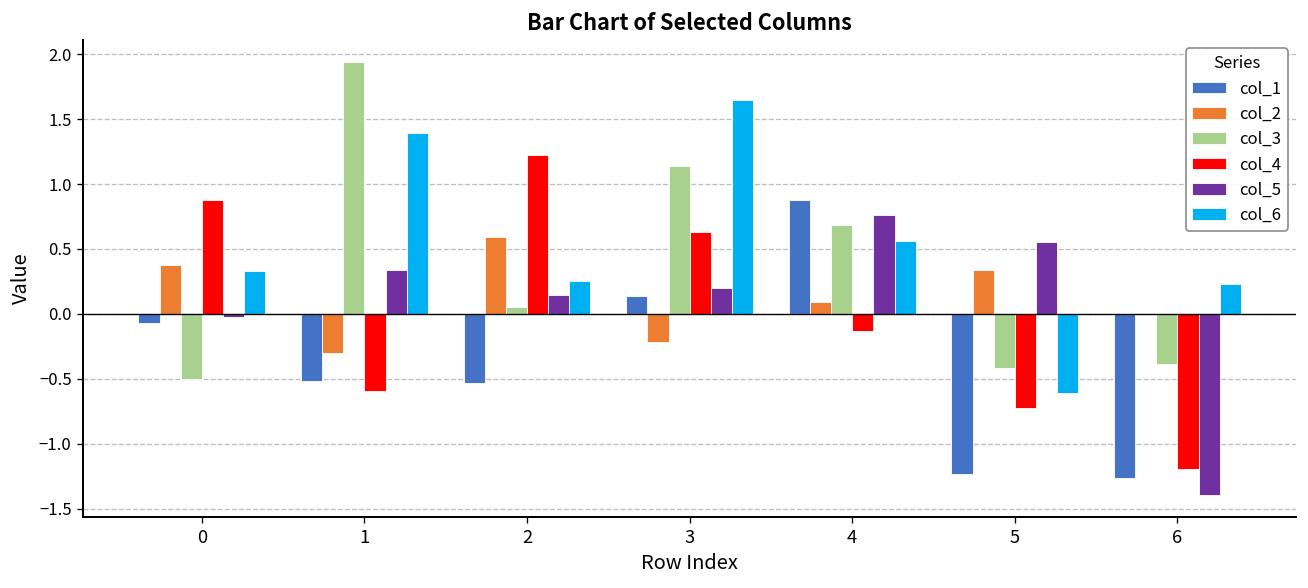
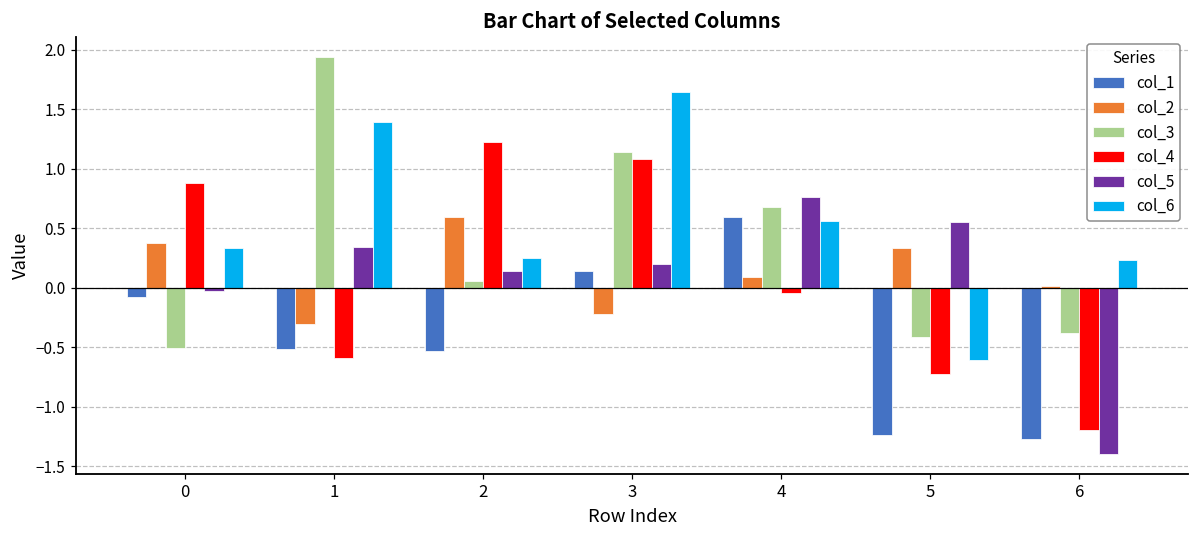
  {
    "col_1": {
      "0": -0.07,
      "1": -0.51,
      "2": -0.53,
      "3": 0.14,
-     "4": 0.87,
+     "4": 0.60,
      "5": -1.24,
      "6": -1.27
    },
    "col_2": {
      "0": 0.38,
      "1": -0.30,
      "2": 0.59,
      "3": -0.22,
      "4": 0.09,
      "5": 0.34
    },
    "col_3": {
      "0": -0.50,
      "1": 1.94,
      "2": 0.05,
      "3": 1.14,
      "4": 0.68,
      "5": -0.42,
      "6": -0.38
    },
    "col_4": {
      "0": 0.88,
      "1": -0.59,
      "2": 1.23,
-     "3": 0.63,
-     "4": -0.13,
+     "3": 1.08,
+     "4": -0.04,
      "5": -0.72,
      "6": -1.19
    },
    "col_5": {
      "0": -0.03,
      "1": 0.34,
      "2": 0.14,
      "3": 0.20,
      "4": 0.76,
      "5": 0.55,
      "6": -1.40
    },
    "col_6": {
      "0": 0.33,
      "1": 1.39,
      "2": 0.25,
      "3": 1.65,
      "4": 0.56,
      "5": -0.61,
      "6": 0.23
    }
  }
